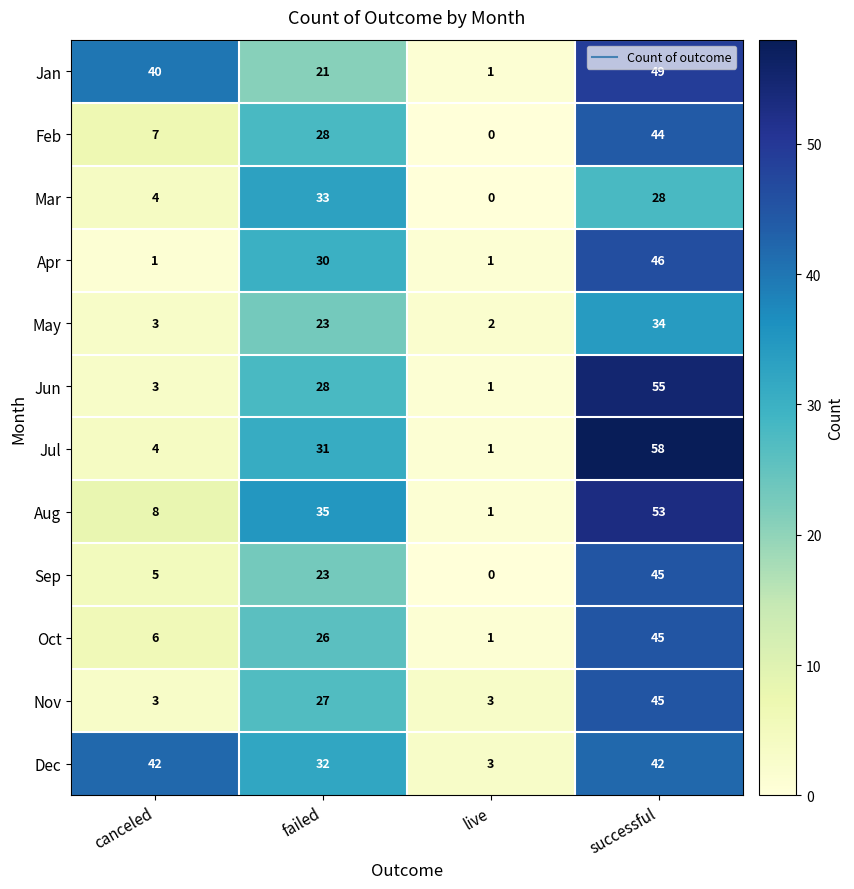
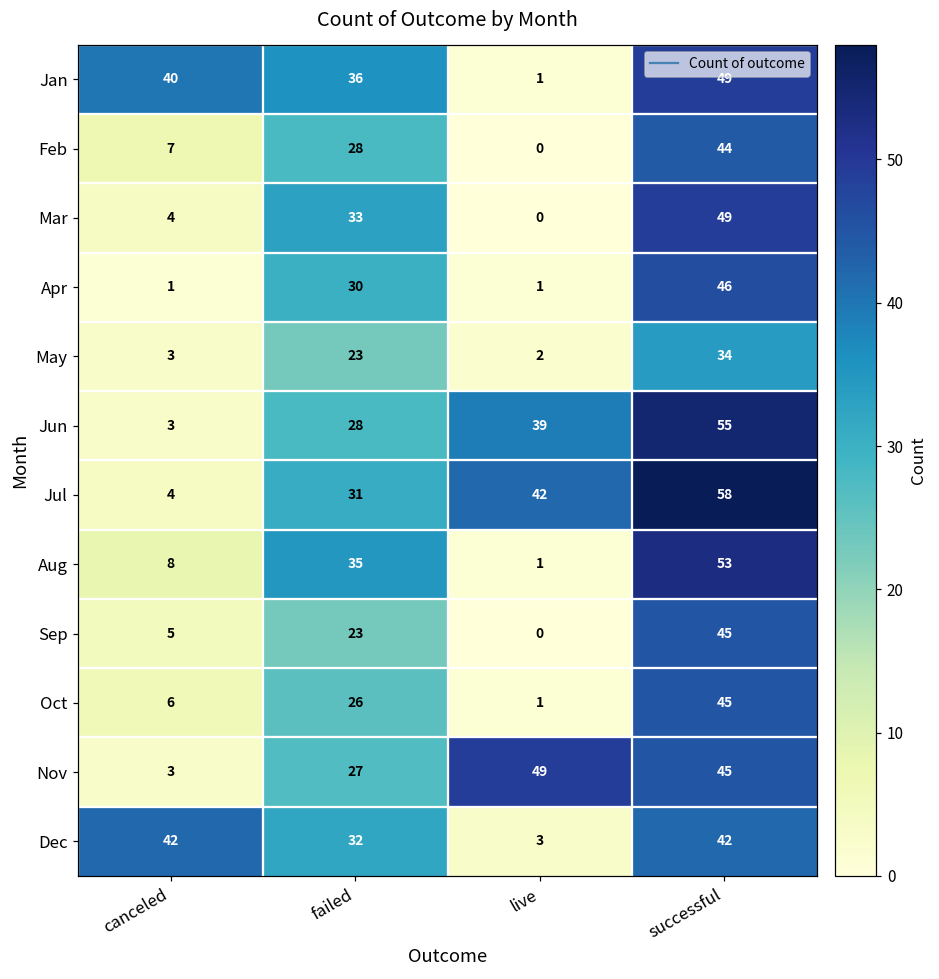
  {
    "Jan": {
      "canceled": 40,
-     "failed": 21,
+     "failed": 36,
      "live": 1
    },
    "Feb": {
      "canceled": 7,
      "failed": 28,
      "live": 0,
      "successful": 44
    },
    "Mar": {
      "canceled": 4,
      "failed": 33,
      "live": 0,
-     "successful": 28
+     "successful": 49
    },
    "Apr": {
      "canceled": 1,
      "failed": 30,
      "live": 1,
      "successful": 46
    },
    "May": {
      "canceled": 3,
      "failed": 23,
      "live": 2,
      "successful": 34
    },
    "Jun": {
      "canceled": 3,
      "failed": 28,
-     "live": 1,
+     "live": 39,
      "successful": 55
    },
    "Jul": {
      "canceled": 4,
      "failed": 31,
-     "live": 1,
+     "live": 42,
      "successful": 58
    },
    "Aug": {
      "canceled": 8,
      "failed": 35,
      "live": 1,
      "successful": 53
    },
    "Sep": {
      "canceled": 5,
      "failed": 23,
      "live": 0,
      "successful": 45
    },
    "Oct": {
      "canceled": 6,
      "failed": 26,
      "live": 1,
      "successful": 45
    },
    "Nov": {
      "canceled": 3,
      "failed": 27,
-     "live": 3,
+     "live": 49,
      "successful": 45
    },
    "Dec": {
      "canceled": 42,
      "failed": 32,
      "live": 3,
      "successful": 42
    }
  }
